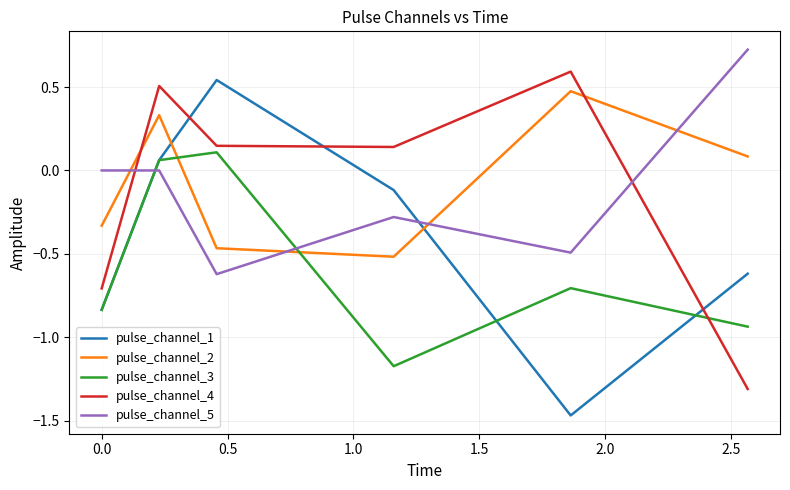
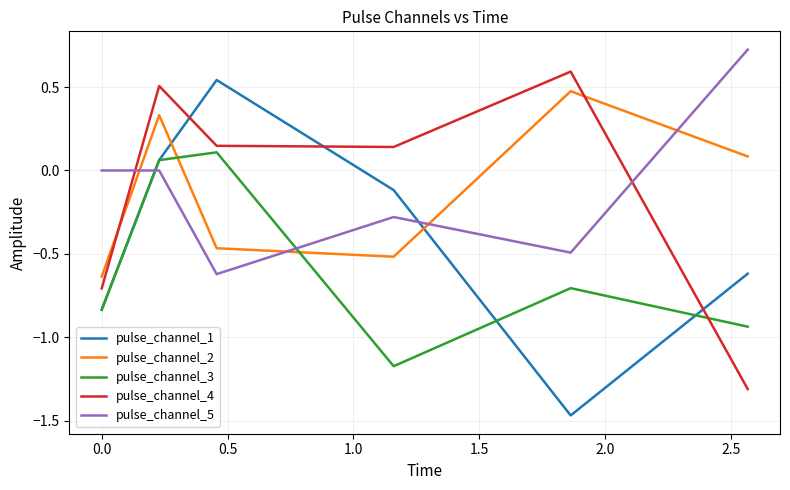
  {
    "pulse_channel_2": {
-     "0.0": -0.33
+     "0.0": -0.64
    },
    "pulse_channel_4": {
      "0.0": -0.71
    },
    "pulse_channel_5": {
      "0.0": 0.00
    }
  }
